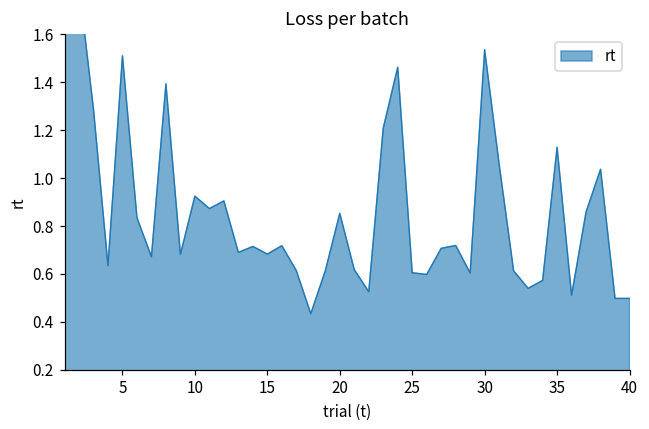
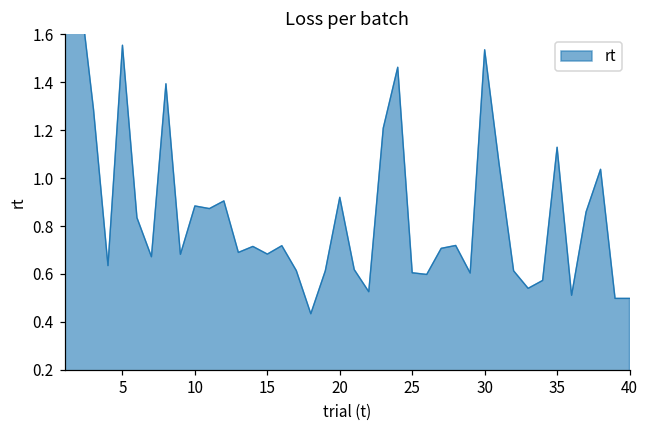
  {
-   "5": 1.51,
-   "10": 0.93,
+   "5": 1.56,
+   "10": 0.88,
    "15": 0.68,
-   "20": 0.85,
+   "20": 0.92,
    "25": 0.61,
    "30": 1.54,
    "35": 1.13,
    "40": 0.50
  }
